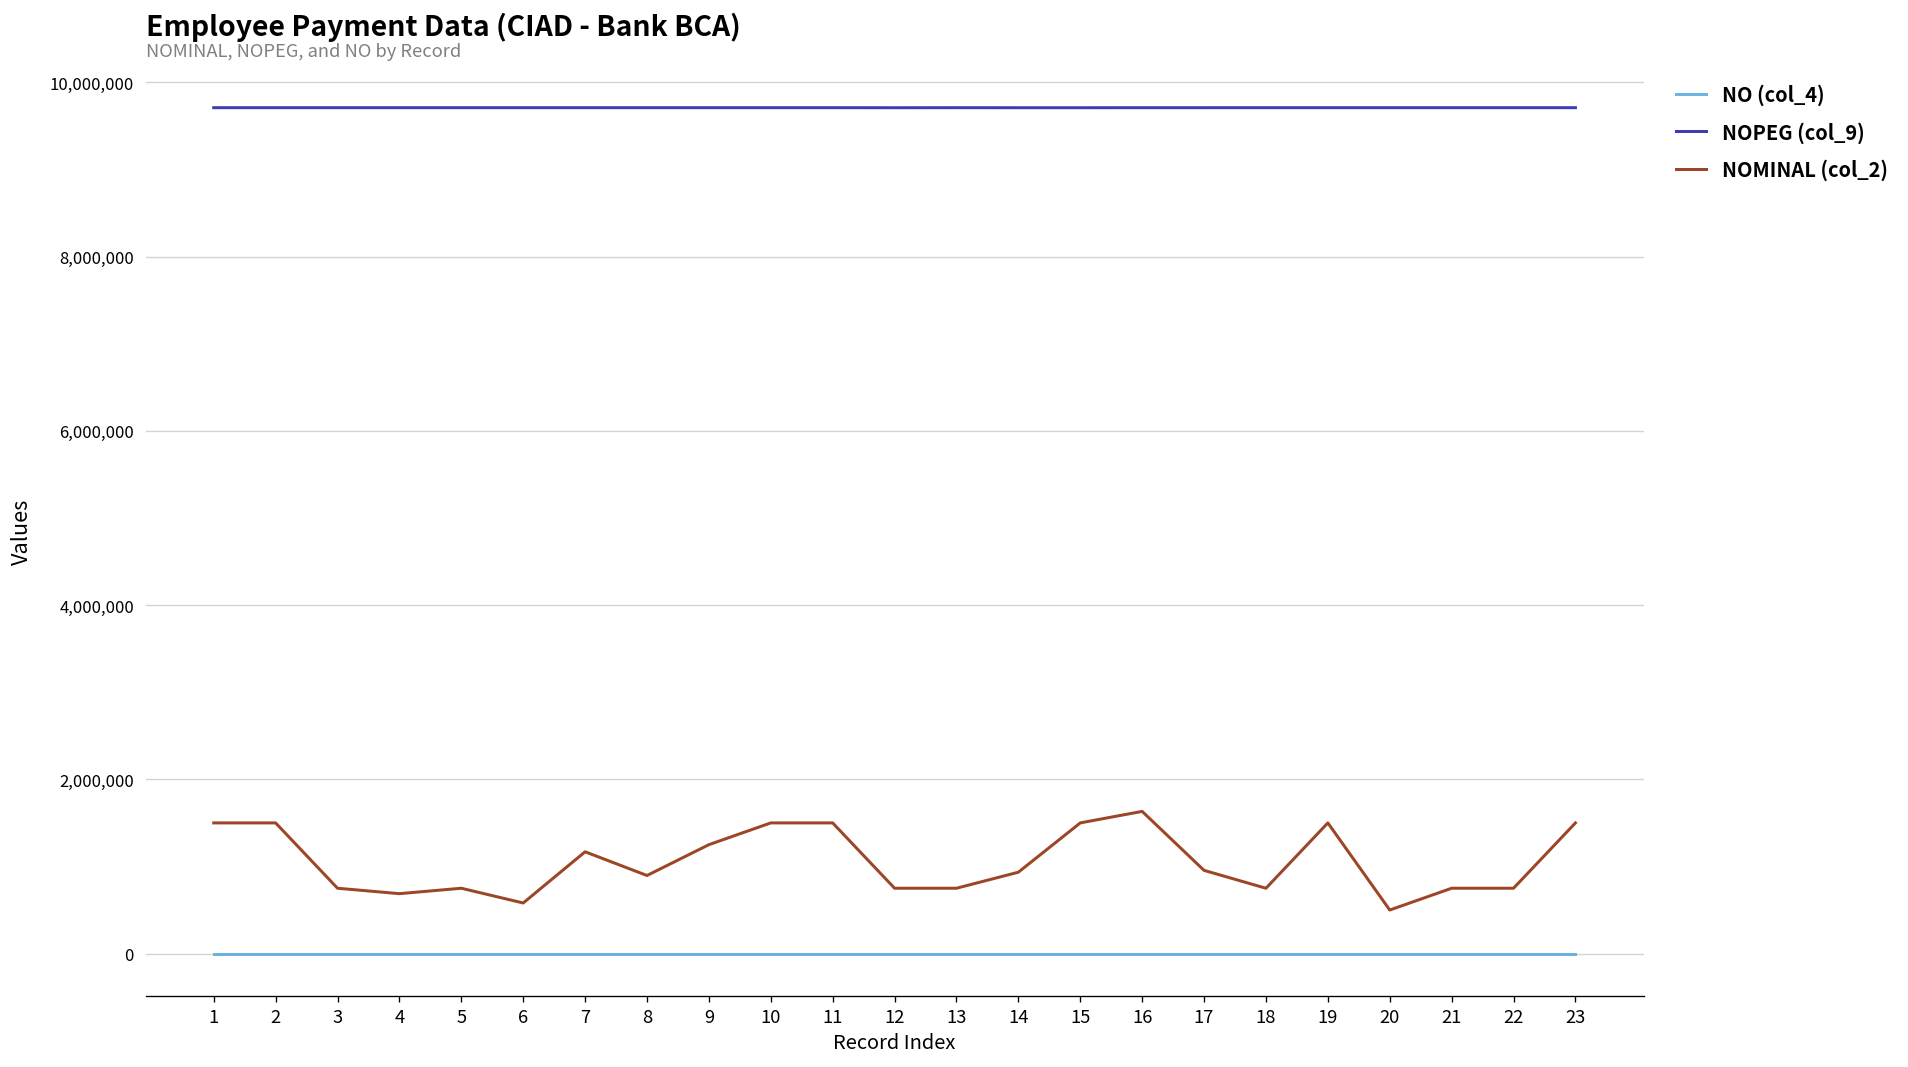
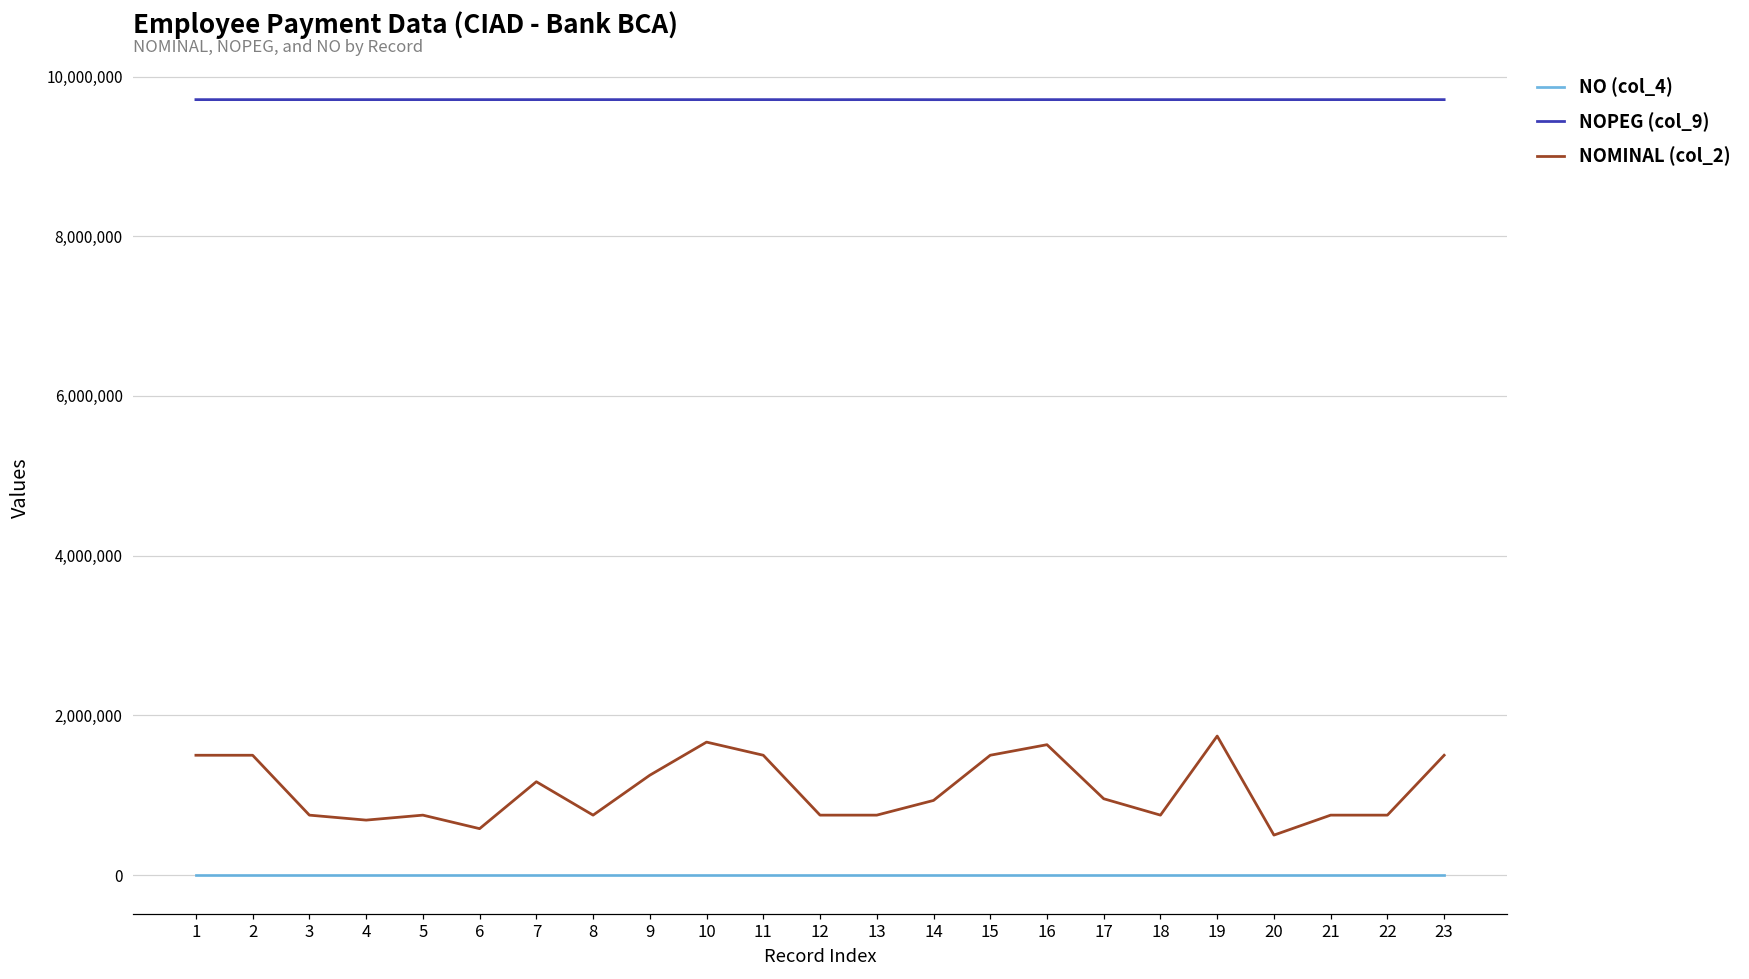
  {
    "NO (col_4)": {
      "1": "0",
      "2": "0",
      "3": "0",
      "4": "0",
      "5": "0",
      "6": "0",
      "7": "0",
      "8": "0",
      "9": "0",
      "10": "0",
      "11": "0",
      "12": "0",
      "13": "0",
      "14": "0",
      "15": "0",
      "16": "0",
      "17": "0",
      "18": "0",
      "19": "0",
      "20": "0",
      "21": "0",
      "22": "0",
      "23": "0"
    },
    "NOPEG (col_9)": {
      "1": "9,700,000",
      "2": "9,700,000",
      "3": "9,700,000",
      "4": "9,700,000",
      "5": "9,700,000",
      "6": "9,700,000",
      "7": "9,700,000",
      "8": "9,700,000",
      "9": "9,700,000",
      "10": "9,700,000",
      "11": "9,700,000",
      "12": "9,700,000",
      "13": "9,700,000",
      "14": "9,700,000",
      "15": "9,700,000",
      "16": "9,700,000",
      "17": "9,700,000",
      "18": "9,700,000",
      "19": "9,700,000",
      "20": "9,700,000",
      "21": "9,700,000",
      "22": "9,700,000",
      "23": "9,700,000"
    },
    "NOMINAL (col_2)": {
      "1": "1,500,000",
      "2": "1,500,000",
      "3": "800,000",
      "4": "700,000",
      "5": "800,000",
      "6": "600,000",
      "7": "1,200,000",
-     "8": "900,000",
+     "8": "800,000",
      "9": "1,300,000",
-     "10": "1,500,000",
+     "10": "1,700,000",
      "11": "1,500,000",
      "12": "800,000",
      "13": "800,000",
      "14": "900,000",
      "15": "1,500,000",
      "16": "1,600,000",
      "17": "1,000,000",
      "18": "800,000",
-     "19": "1,500,000",
+     "19": "1,700,000",
      "20": "500,000",
      "21": "800,000",
      "22": "800,000",
      "23": "1,500,000"
    }
  }
